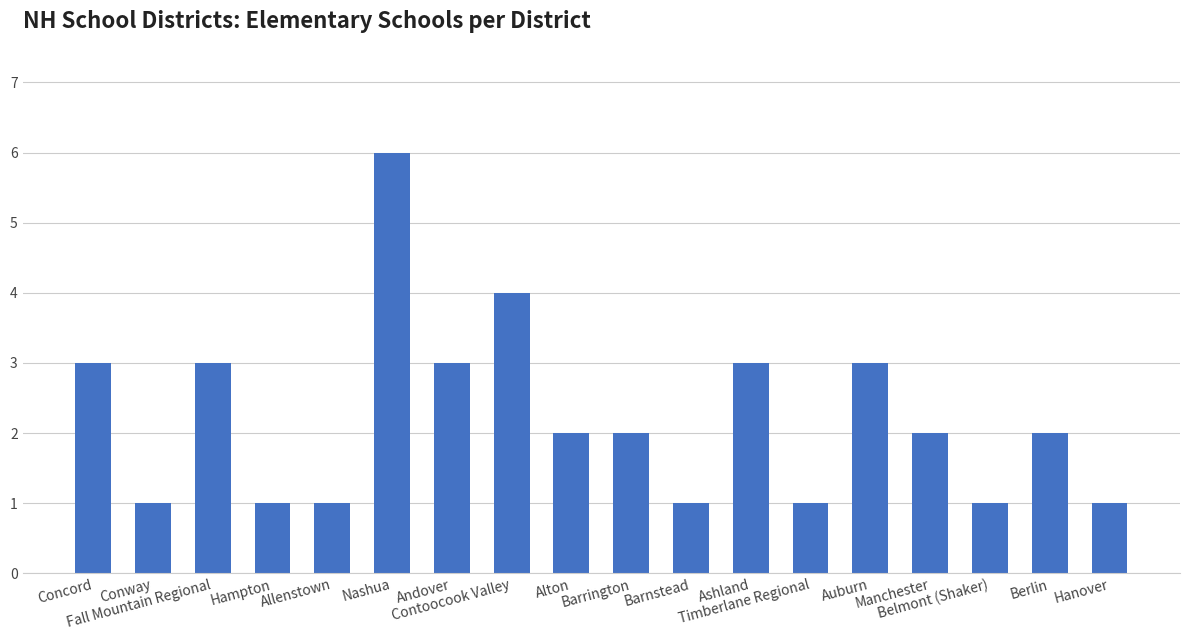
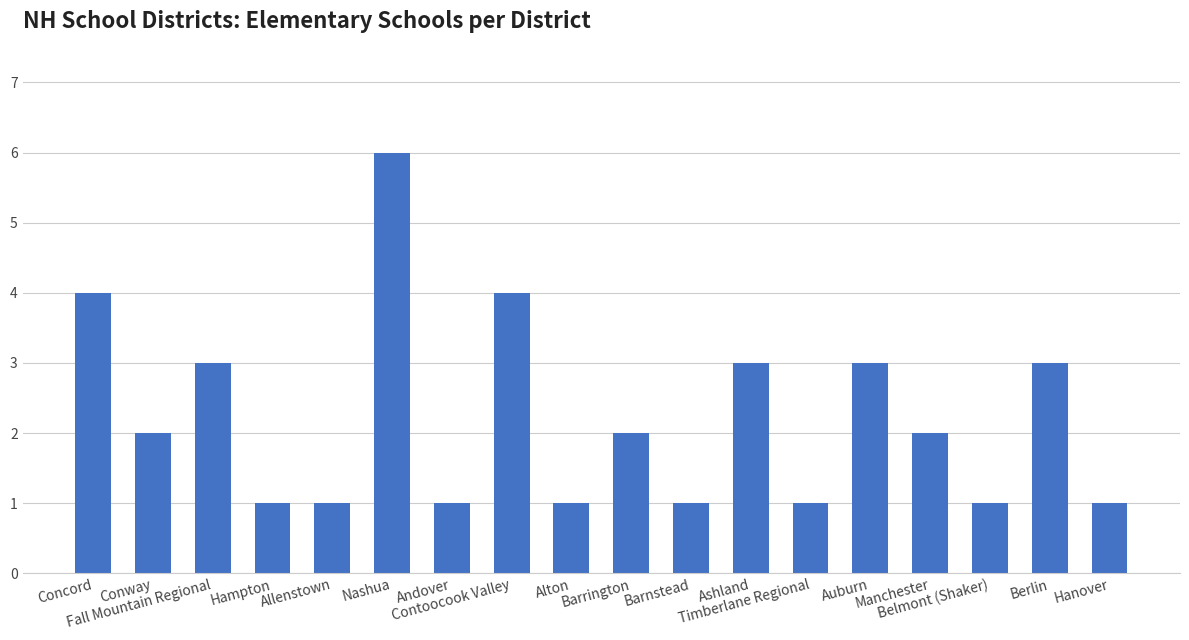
  {
-   "Concord": 3,
-   "Conway": 1,
+   "Concord": 4,
+   "Conway": 2,
    "Fall Mountain Regional": 3,
    "Hampton": 1,
    "Allenstown": 1,
    "Nashua": 6,
-   "Andover": 3,
+   "Andover": 1,
    "Contoocook Valley": 4,
-   "Alton": 2,
+   "Alton": 1,
    "Barrington": 2,
    "Barnstead": 1,
    "Ashland": 3,
    "Timberlane Regional": 1,
    "Auburn": 3,
    "Manchester": 2,
    "Belmont (Shaker)": 1,
-   "Berlin": 2,
+   "Berlin": 3,
    "Hanover": 1
  }
